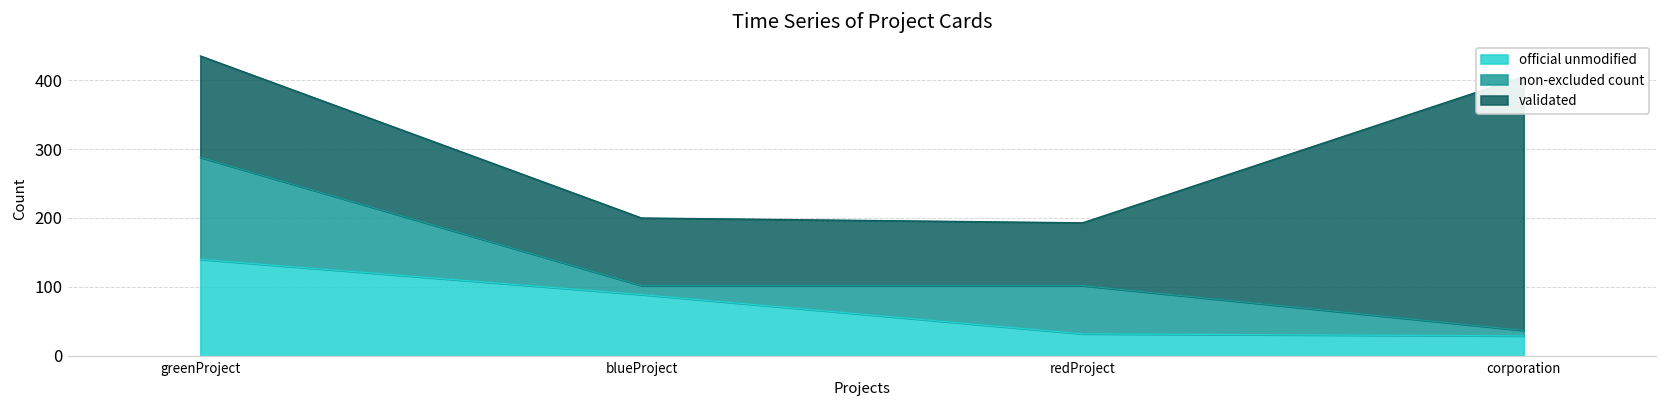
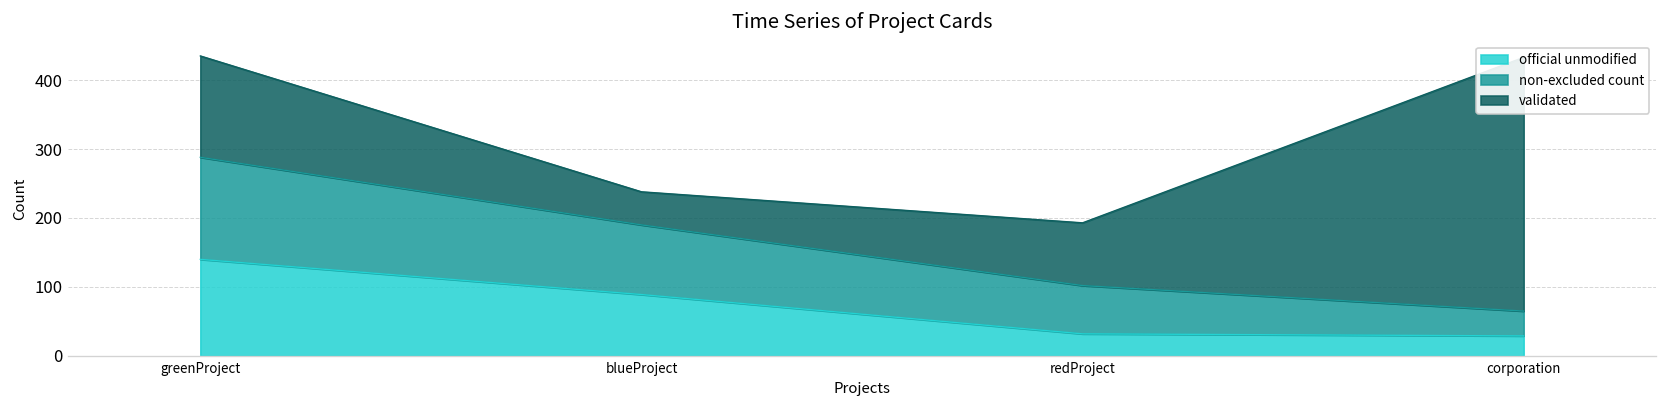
  {
    "official unmodified": {
      "greenProject": 140,
      "blueProject": 90,
      "redProject": 30,
      "corporation": 30
    },
    "non-excluded count": {
      "greenProject": 150,
-     "blueProject": 10,
+     "blueProject": 100,
      "redProject": 70,
-     "corporation": 10
+     "corporation": 40
    },
    "validated": {
      "greenProject": 150,
-     "blueProject": 100,
+     "blueProject": 50,
      "redProject": 90
    }
  }
